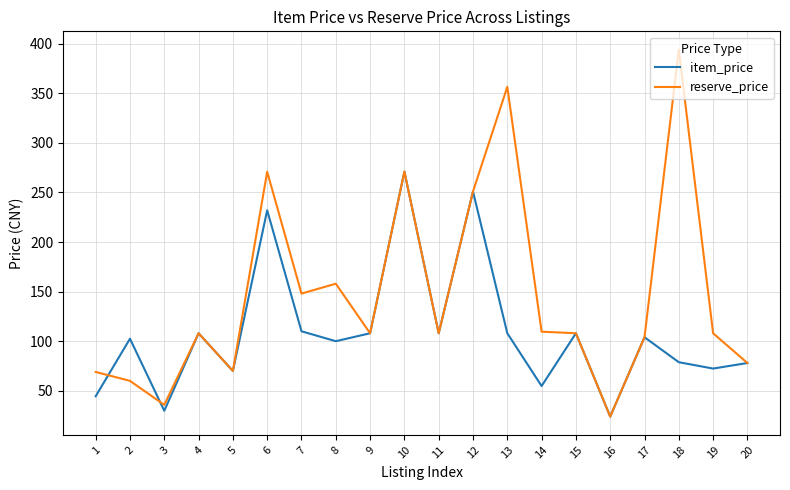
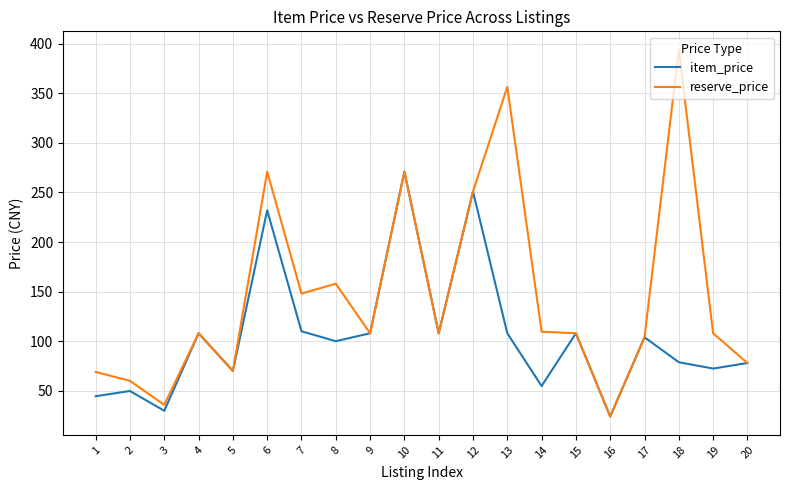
  {
    "item_price": {
      "1": 40,
-     "2": 100,
+     "2": 50,
      "3": 30,
      "6": 230,
      "7": 110,
      "8": 100,
      "13": 110,
      "14": 50,
      "18": 80,
      "19": 70
    },
    "reserve_price": {
      "1": 70,
      "2": 60,
      "3": 40,
      "6": 270,
      "7": 150,
      "8": 160,
      "13": 360,
      "14": 110,
      "19": 110
    }
  }
